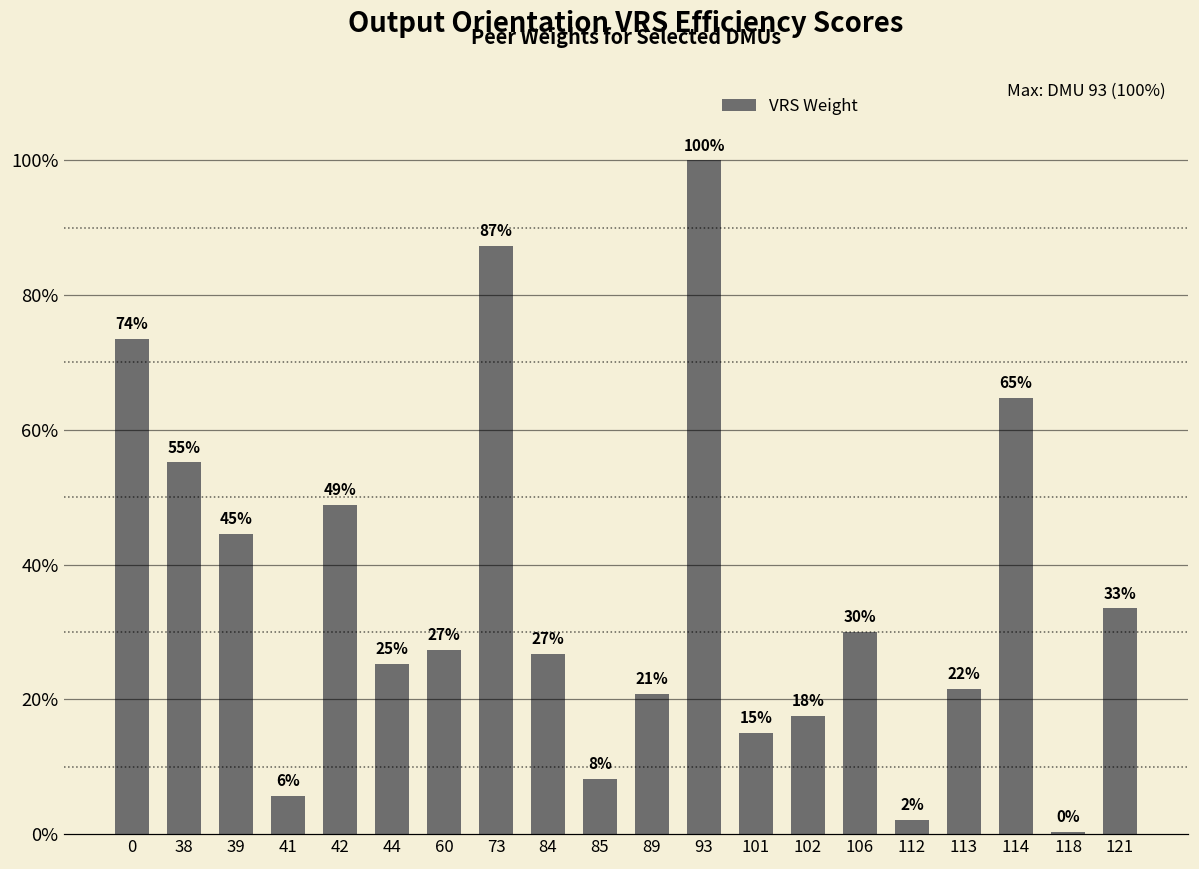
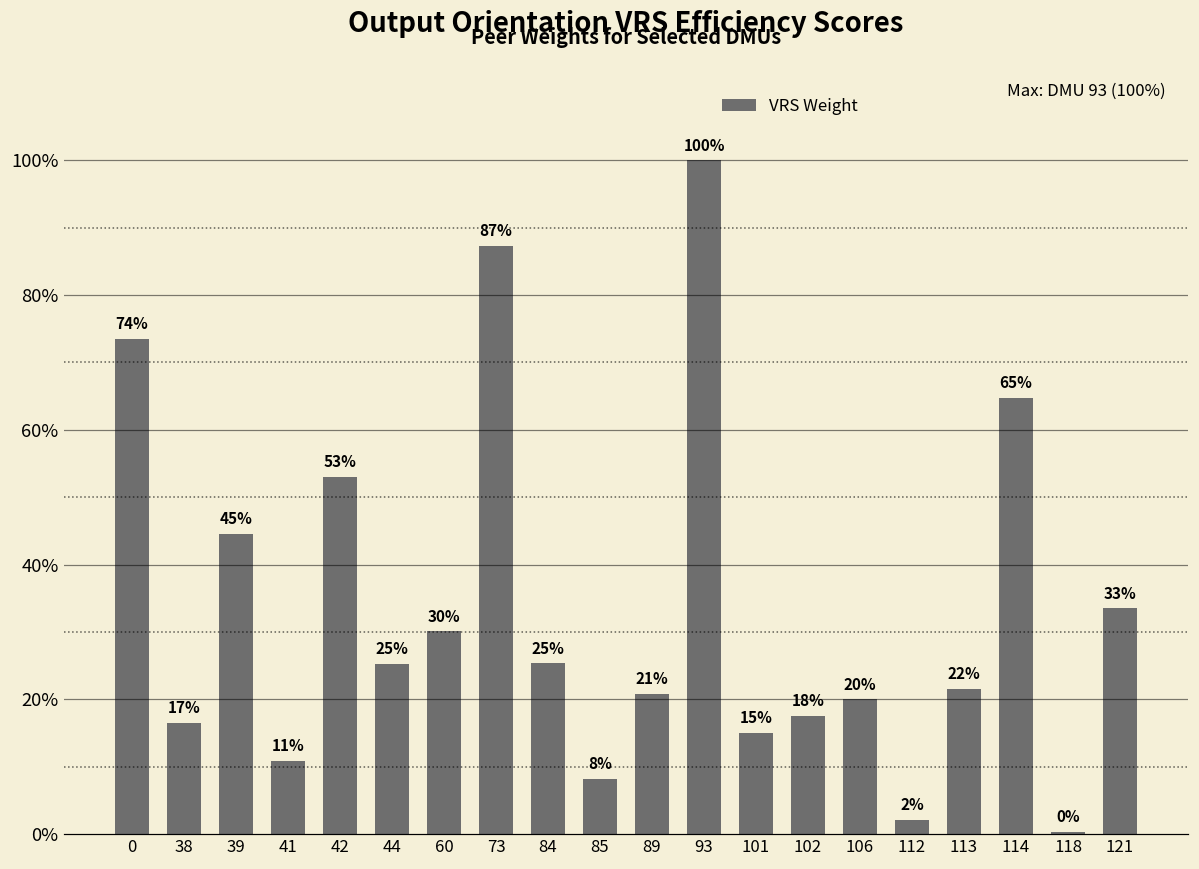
  {
    "0": "74%",
-   "38": "55%",
+   "38": "17%",
    "39": "45%",
-   "41": "6%",
-   "42": "49%",
+   "41": "11%",
+   "42": "53%",
    "44": "25%",
-   "60": "27%",
+   "60": "30%",
    "73": "87%",
-   "84": "27%",
+   "84": "25%",
    "85": "8%",
    "89": "21%",
    "93": "100%",
    "101": "15%",
    "102": "18%",
-   "106": "30%",
+   "106": "20%",
    "112": "2%",
    "113": "22%",
    "114": "65%",
    "118": "0%",
    "121": "33%"
  }
